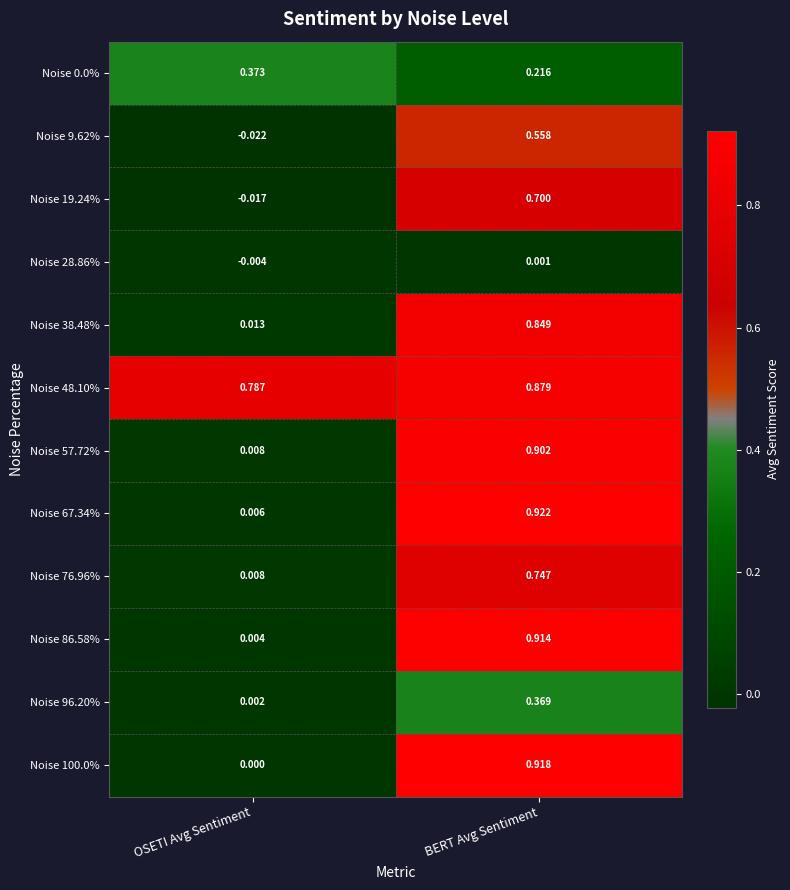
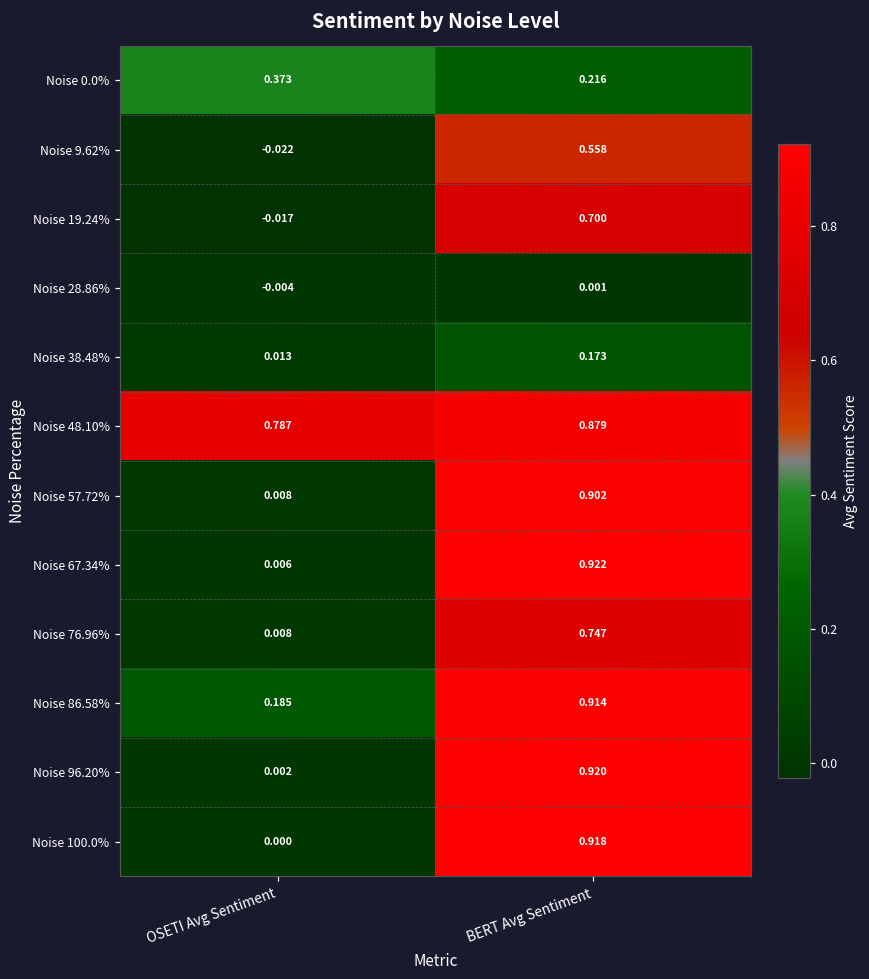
  {
    "Noise 0.0%": {
      "OSETI Avg Sentiment": 0.373,
      "BERT Avg Sentiment": 0.216
    },
    "Noise 9.62%": {
      "OSETI Avg Sentiment": -0.022,
      "BERT Avg Sentiment": 0.558
    },
    "Noise 19.24%": {
      "OSETI Avg Sentiment": -0.017,
      "BERT Avg Sentiment": 0.700
    },
    "Noise 28.86%": {
      "OSETI Avg Sentiment": -0.004,
      "BERT Avg Sentiment": 0.001
    },
    "Noise 38.48%": {
      "OSETI Avg Sentiment": 0.013,
-     "BERT Avg Sentiment": 0.849
+     "BERT Avg Sentiment": 0.173
    },
    "Noise 48.10%": {
      "OSETI Avg Sentiment": 0.787,
      "BERT Avg Sentiment": 0.879
    },
    "Noise 57.72%": {
      "OSETI Avg Sentiment": 0.008,
      "BERT Avg Sentiment": 0.902
    },
    "Noise 67.34%": {
      "OSETI Avg Sentiment": 0.006,
      "BERT Avg Sentiment": 0.922
    },
    "Noise 76.96%": {
      "OSETI Avg Sentiment": 0.008,
      "BERT Avg Sentiment": 0.747
    },
    "Noise 86.58%": {
-     "OSETI Avg Sentiment": 0.004,
+     "OSETI Avg Sentiment": 0.185,
      "BERT Avg Sentiment": 0.914
    },
    "Noise 96.20%": {
      "OSETI Avg Sentiment": 0.002,
-     "BERT Avg Sentiment": 0.369
+     "BERT Avg Sentiment": 0.920
    },
    "Noise 100.0%": {
      "OSETI Avg Sentiment": 0.000,
      "BERT Avg Sentiment": 0.918
    }
  }
